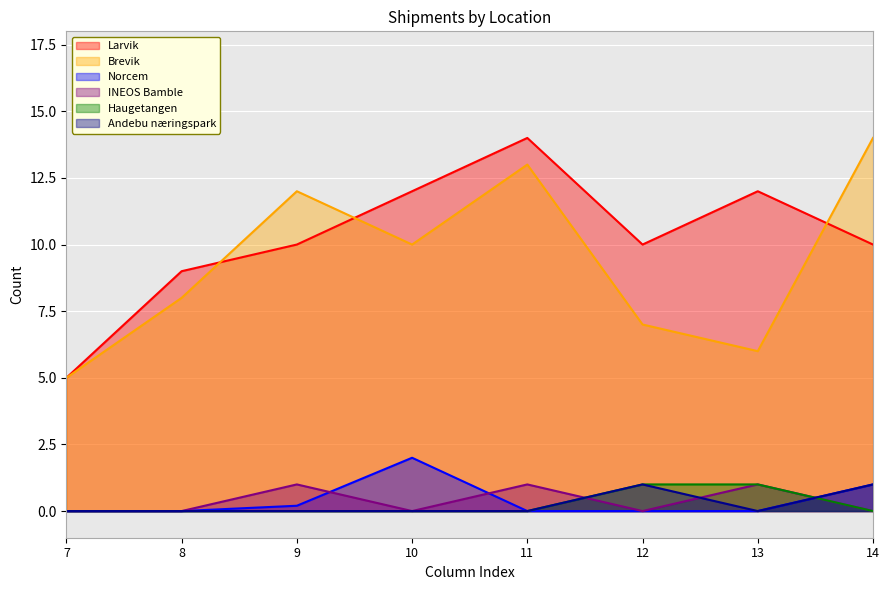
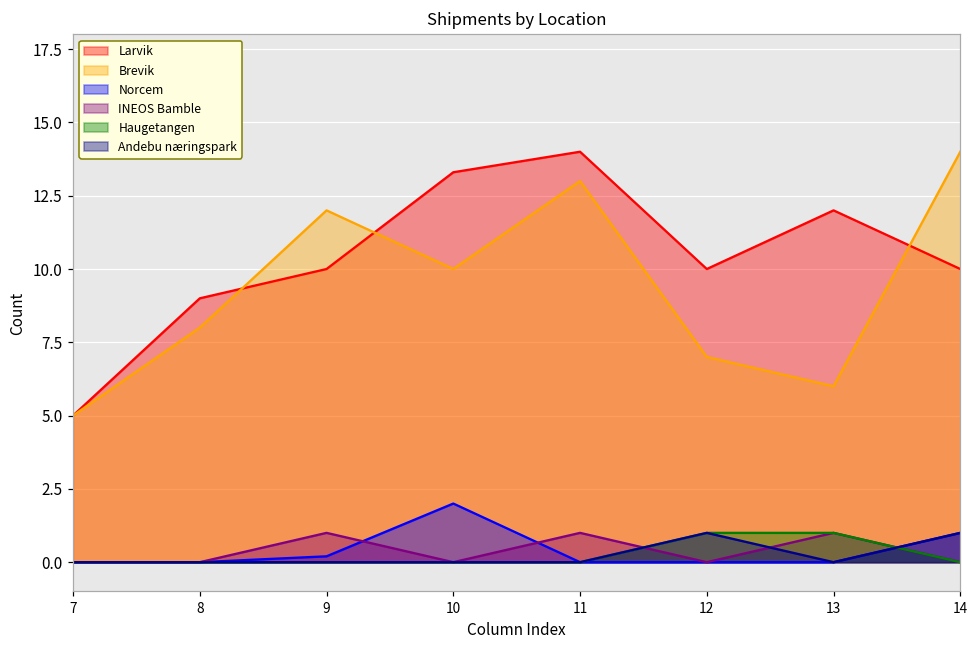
  {
    "Larvik": {
      "8": 9.0,
      "9": 10.0,
-     "10": 12.0,
+     "10": 13.3,
      "11": 14.0,
      "12": 10.0,
      "13": 12.0,
      "14": 10.0
    },
    "Brevik": {
      "8": 8.0,
      "9": 12.0,
      "10": 10.0,
      "11": 13.0,
      "12": 7.0,
      "13": 6.0,
      "14": 14.0
    },
    "Norcem": {
      "9": 0.2,
      "10": 2.0
    },
    "INEOS Bamble": {
      "9": 1.0,
      "11": 1.0
    }
  }
